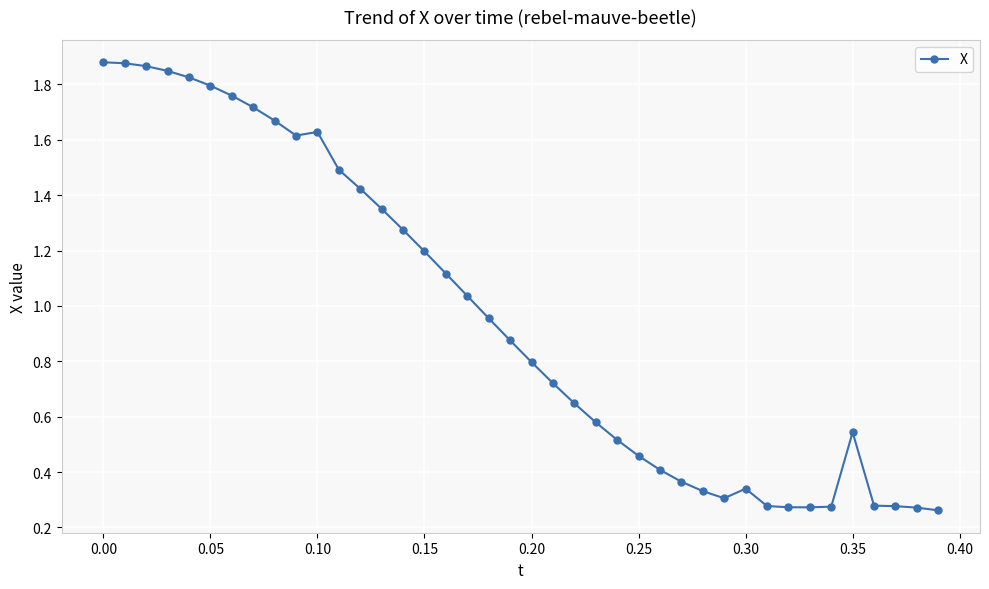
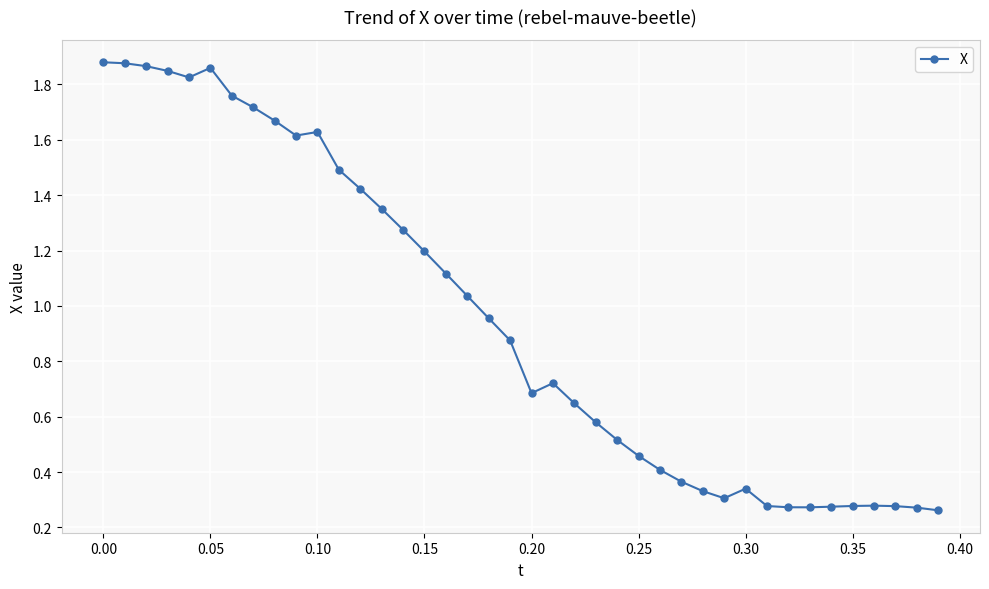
  {
    "0.00": 1.88,
-   "0.05": 1.80,
+   "0.05": 1.86,
    "0.10": 1.63,
    "0.15": 1.20,
-   "0.20": 0.80,
+   "0.20": 0.68,
    "0.25": 0.46,
    "0.30": 0.34,
-   "0.35": 0.54
+   "0.35": 0.28
  }
